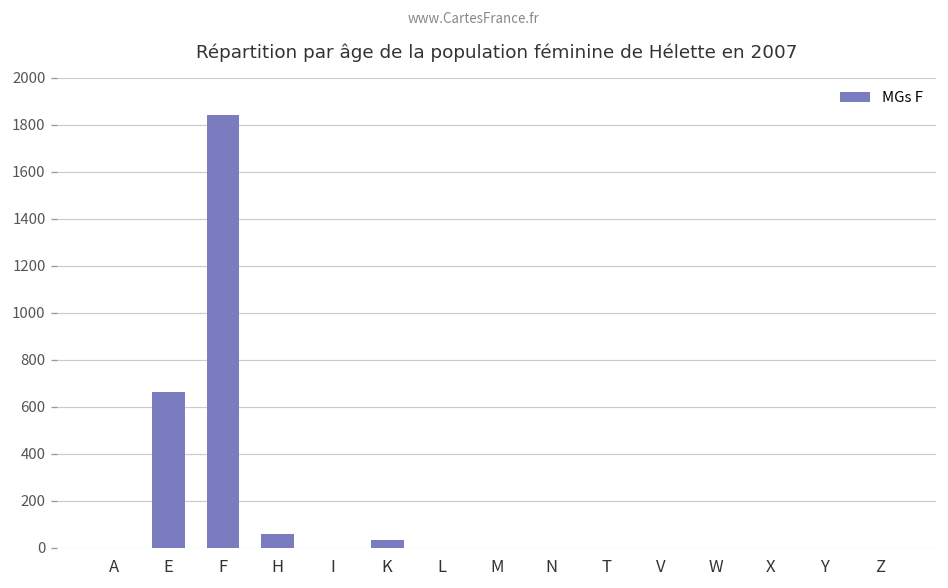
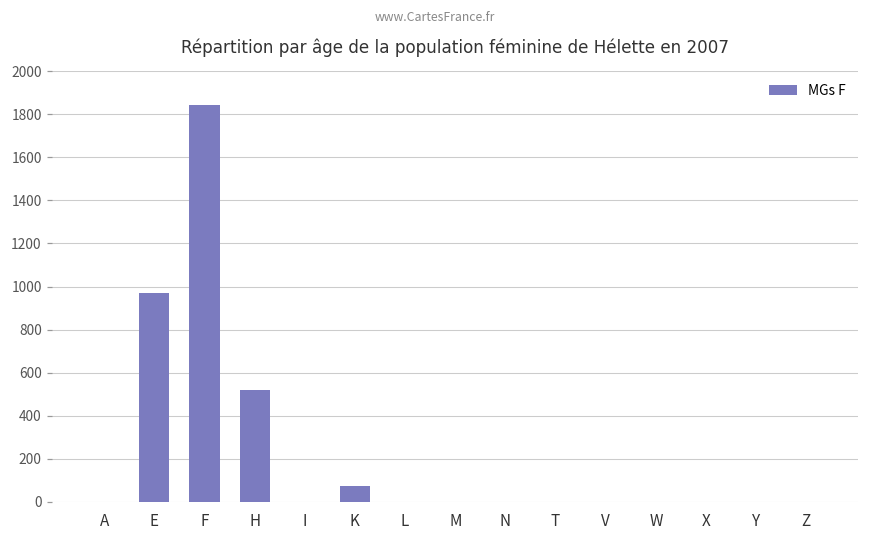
  {
    "A": 0,
-   "E": 660,
+   "E": 970,
    "F": 1840,
-   "H": 60,
+   "H": 520,
    "I": 0,
-   "K": 30,
+   "K": 80,
    "L": 0,
    "M": 0,
    "N": 0,
    "T": 0,
    "V": 0,
    "W": 0,
    "X": 0,
    "Y": 0,
    "Z": 0
  }
